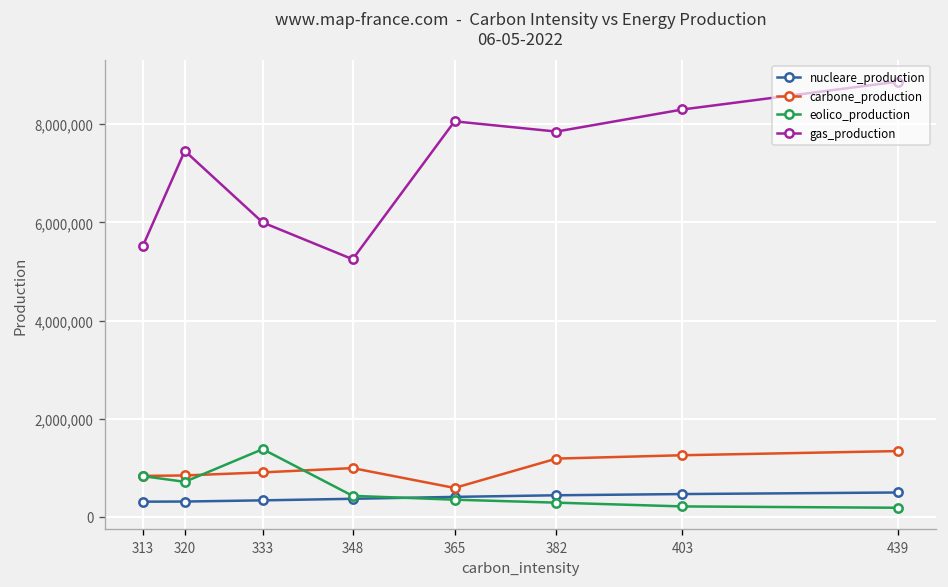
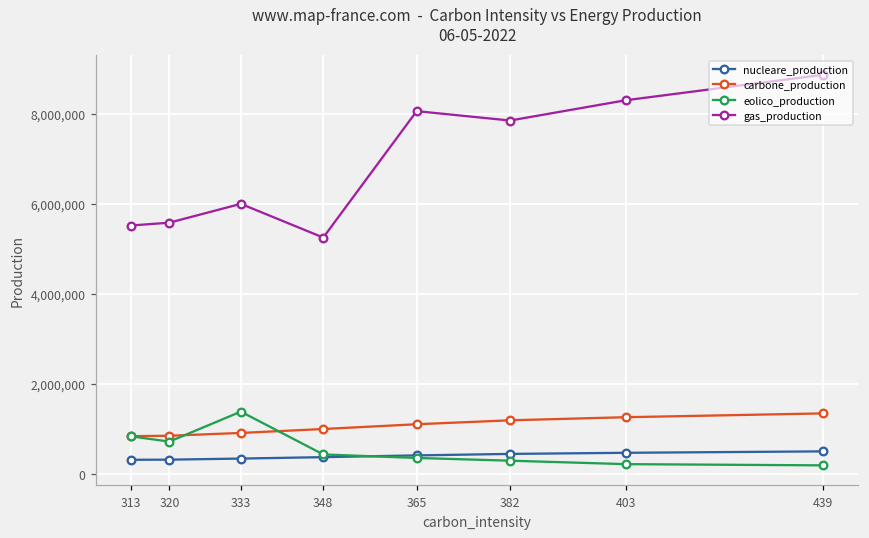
  {
    "nucleare_production": {
      "313": "300,000",
      "320": "300,000",
      "333": "300,000",
      "382": "400,000",
      "403": "500,000",
      "439": "500,000"
    },
    "carbone_production": {
      "320": "800,000",
      "333": "900,000",
      "348": "1,000,000",
-     "365": "600,000",
+     "365": "1,100,000",
      "382": "1,200,000",
      "403": "1,300,000",
      "439": "1,300,000"
    },
    "eolico_production": {
      "320": "700,000",
      "333": "1,400,000",
      "382": "300,000",
      "403": "200,000",
      "439": "200,000"
    },
    "gas_production": {
      "313": "5,500,000",
-     "320": "7,500,000",
+     "320": "5,600,000",
      "333": "6,000,000",
      "348": "5,200,000",
      "365": "8,100,000",
      "382": "7,800,000",
      "403": "8,300,000"
    }
  }
